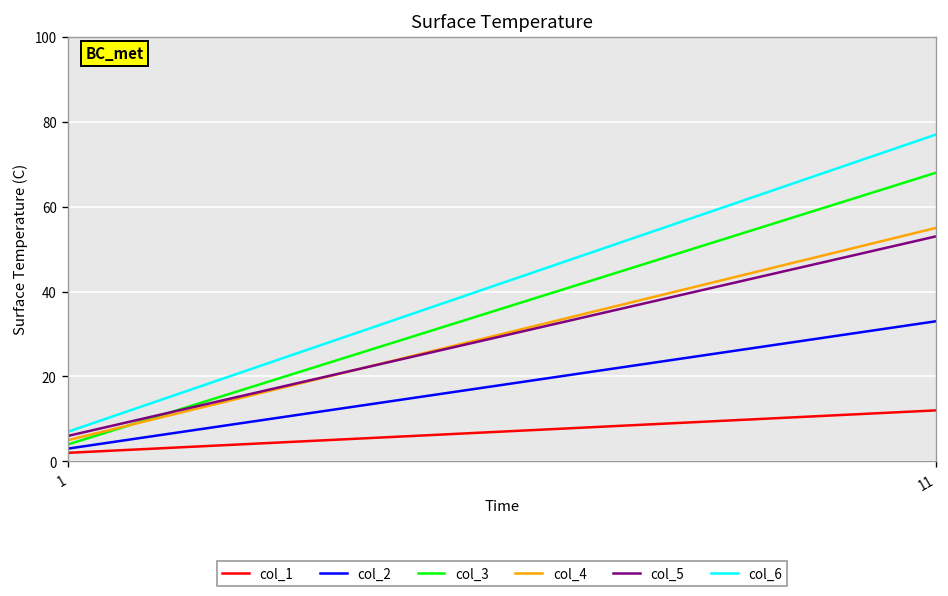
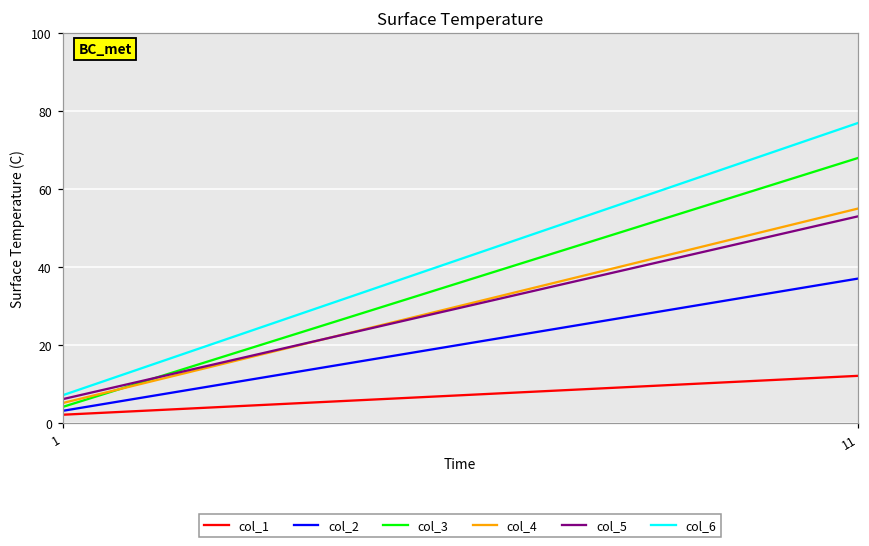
  {
    "col_1": {
      "1": 2,
      "11": 12
    },
    "col_2": {
      "1": 3,
-     "11": 33
+     "11": 37
    },
    "col_3": {
      "1": 4,
      "11": 68
    },
    "col_4": {
      "1": 5,
      "11": 55
    },
    "col_5": {
      "1": 6,
      "11": 53
    },
    "col_6": {
      "1": 7,
      "11": 77
    }
  }
